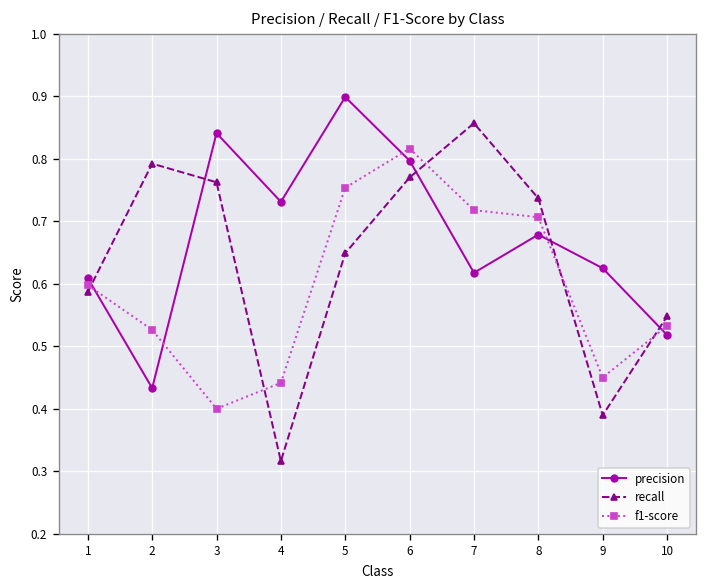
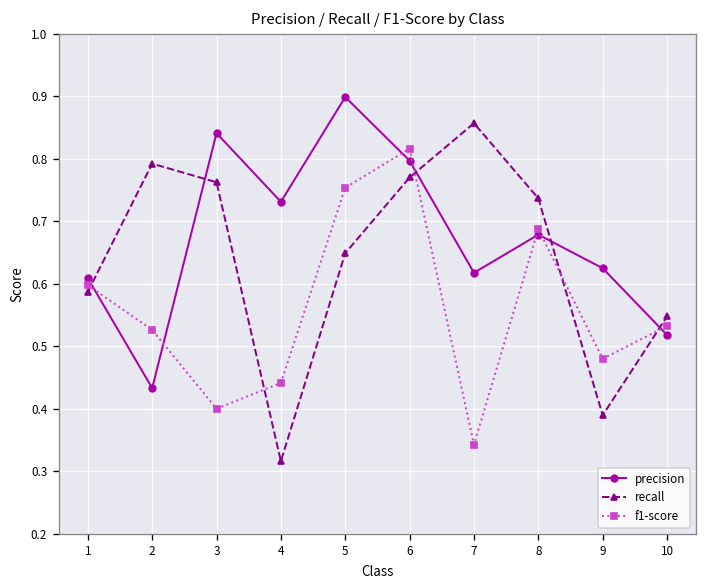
  {
    "f1-score": {
      "1": 0.60,
      "2": 0.53,
      "3": 0.40,
      "4": 0.44,
      "5": 0.75,
      "6": 0.82,
-     "7": 0.72,
-     "8": 0.71,
-     "9": 0.45,
+     "7": 0.34,
+     "8": 0.69,
+     "9": 0.48,
      "10": 0.53
    }
  }
